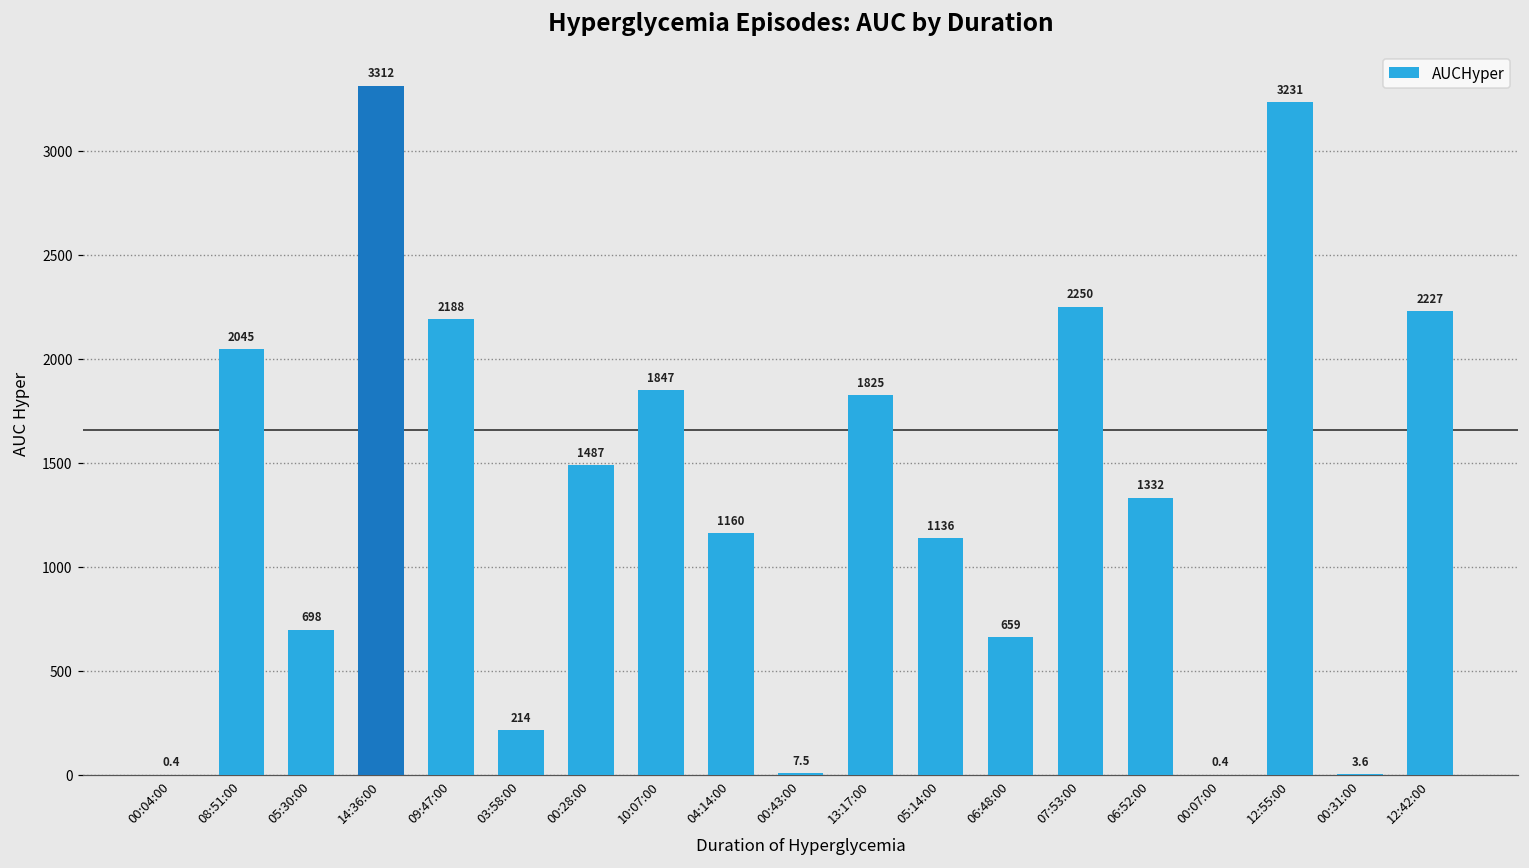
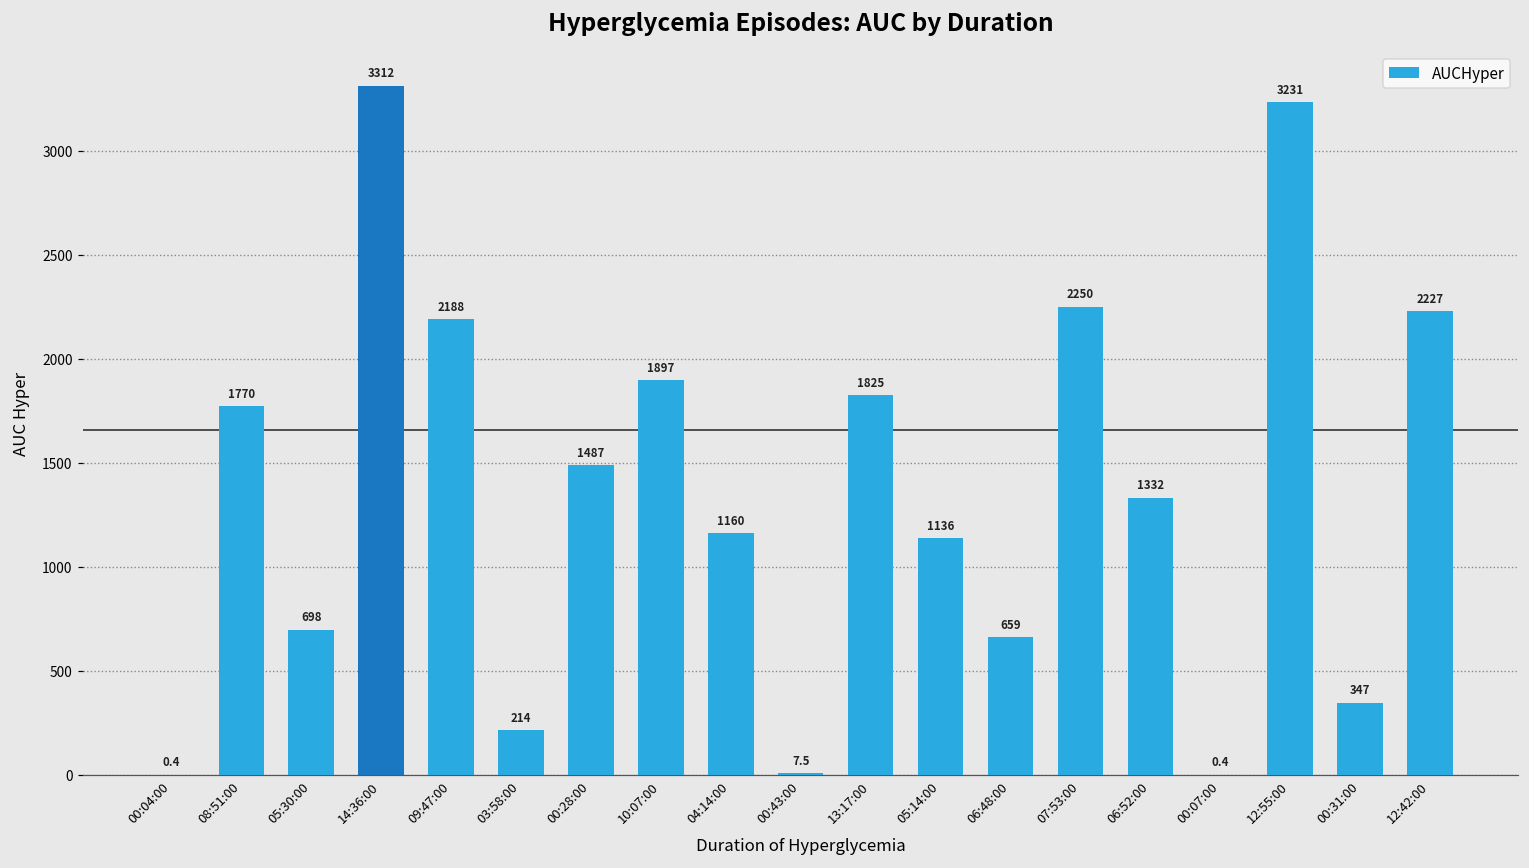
  {
    "00:04:00": 0.4,
-   "08:51:00": 2045,
+   "08:51:00": 1770,
    "05:30:00": 698,
    "14:36:00": 3312,
    "09:47:00": 2188,
    "03:58:00": 214,
    "00:28:00": 1487,
-   "10:07:00": 1847,
+   "10:07:00": 1897,
    "04:14:00": 1160,
    "00:43:00": 7.5,
    "13:17:00": 1825,
    "05:14:00": 1136,
    "06:48:00": 659,
    "07:53:00": 2250,
    "06:52:00": 1332,
    "00:07:00": 0.4,
    "12:55:00": 3231,
-   "00:31:00": 3.6,
+   "00:31:00": 347,
    "12:42:00": 2227
  }
